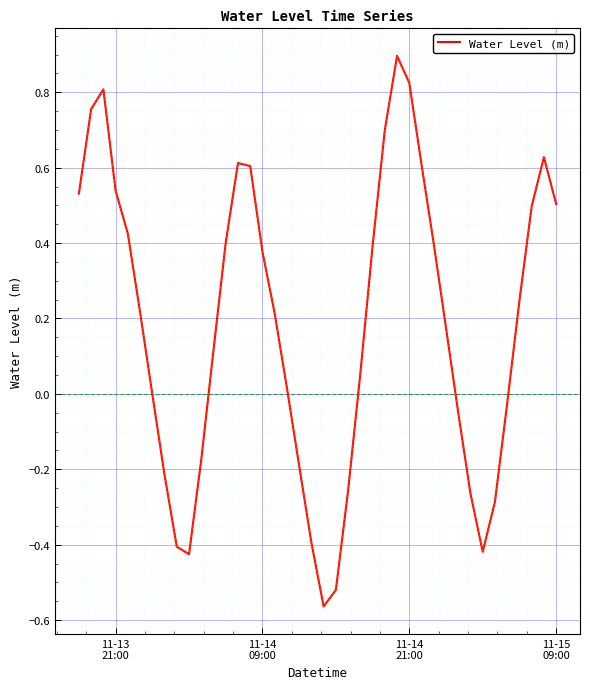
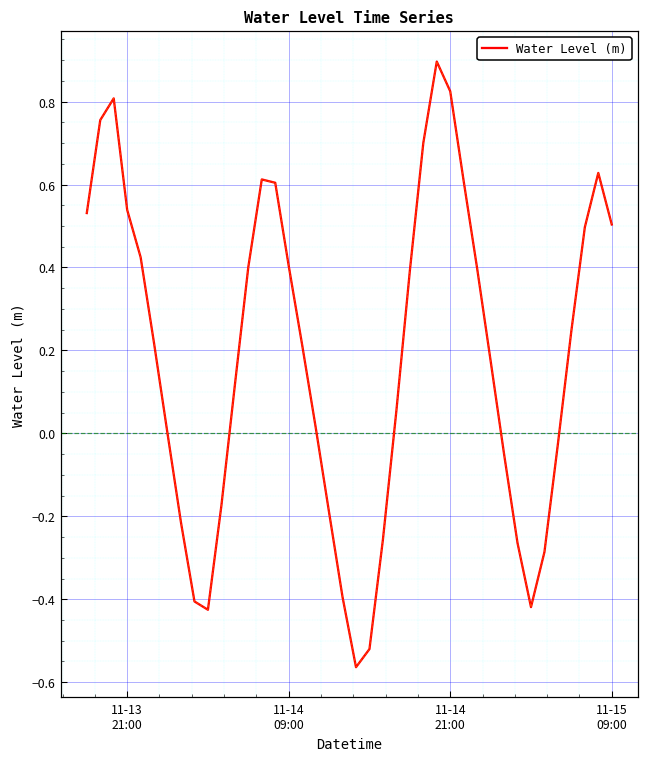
  {
    "11-13 21:00": 0.54,
-   "11-14 09:00": 0.38,
+   "11-14 09:00": 0.40,
    "11-14 21:00": 0.82,
    "11-15 09:00": 0.50
  }
